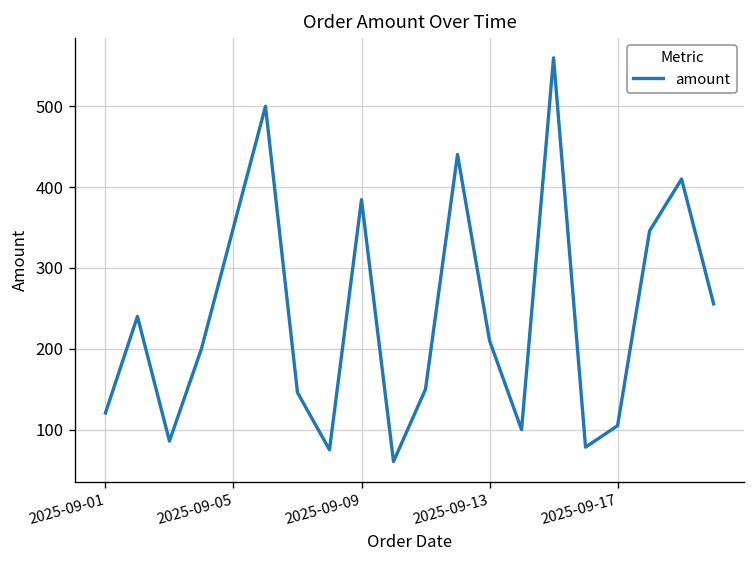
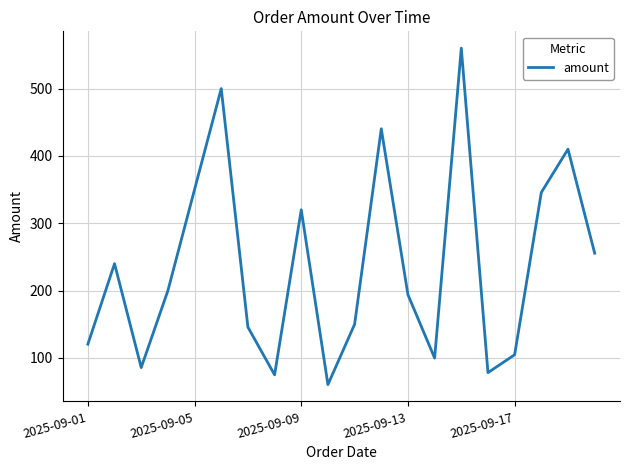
  {
    "2025-09-01": 120,
    "2025-09-05": 350,
-   "2025-09-09": 380,
-   "2025-09-13": 210,
+   "2025-09-09": 320,
+   "2025-09-13": 190,
    "2025-09-17": 100
  }
